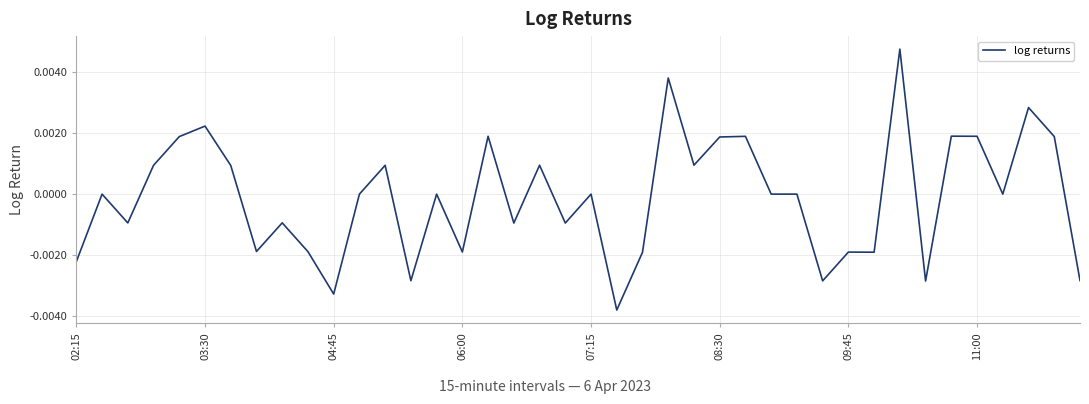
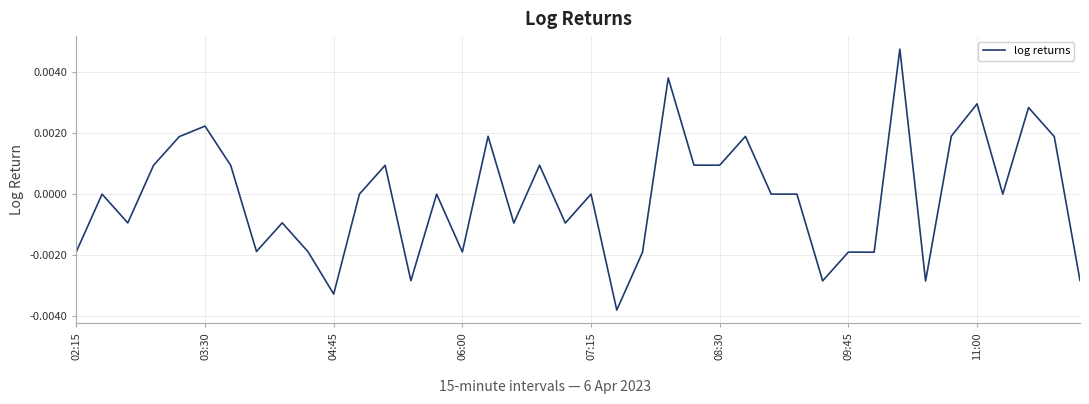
  {
-   "02:15": -0.0022,
+   "02:15": -0.0019,
    "03:30": 0.0022,
    "04:45": -0.0033,
    "06:00": -0.0019,
    "07:15": 0.0000,
-   "08:30": 0.0019,
+   "08:30": 0.0010,
    "09:45": -0.0019,
-   "11:00": 0.0019
+   "11:00": 0.0030
  }
